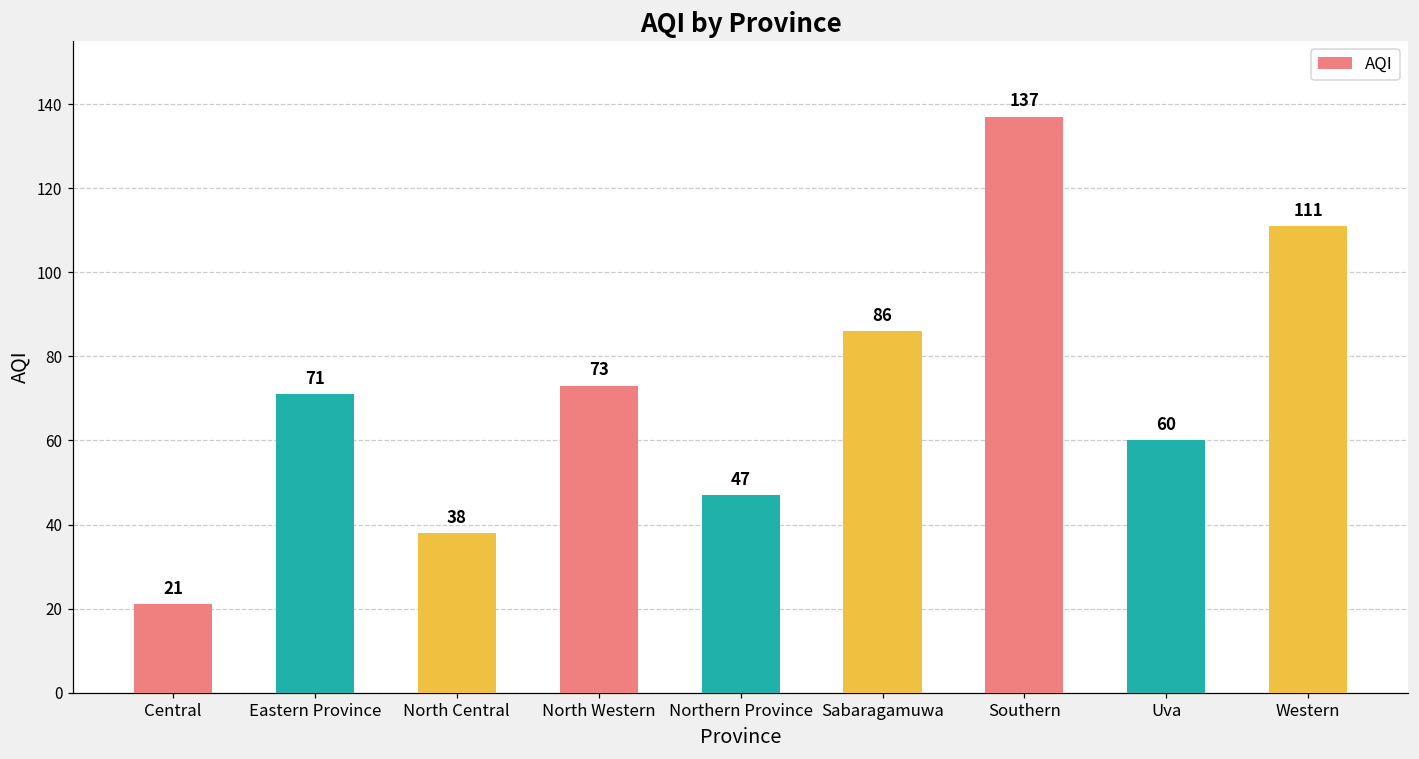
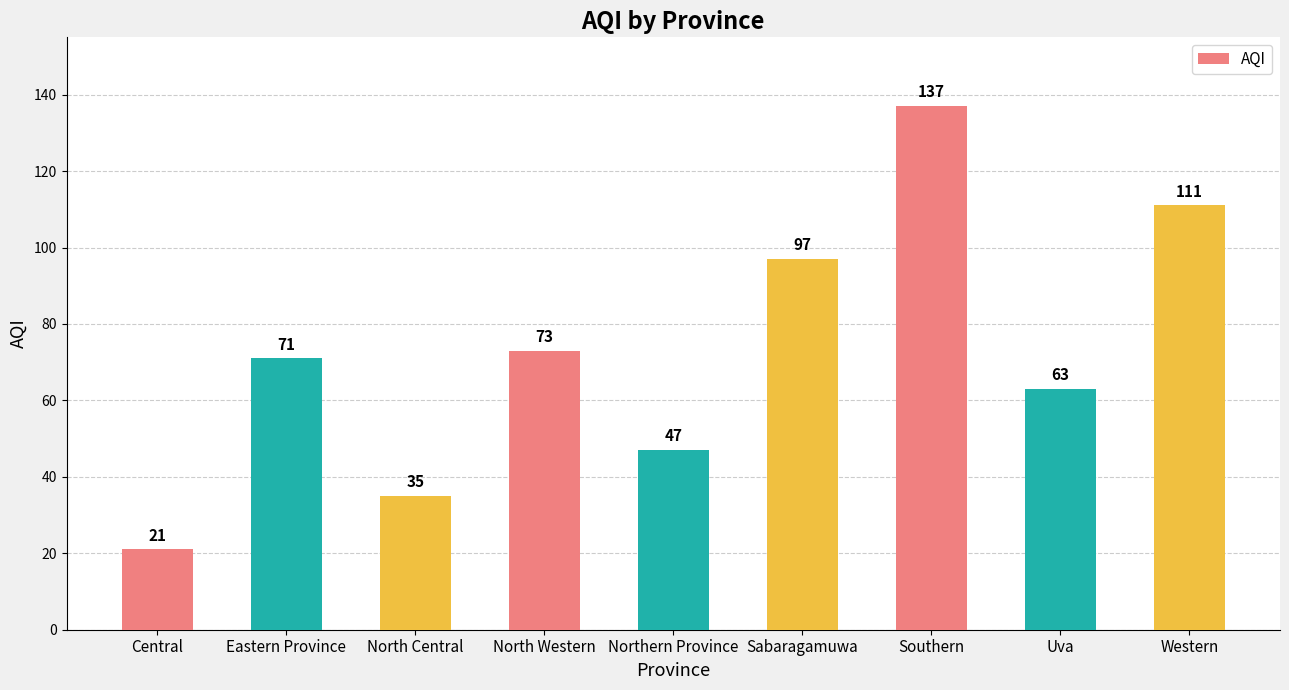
  {
    "Central": 21,
    "Eastern Province": 71,
-   "North Central": 38,
+   "North Central": 35,
    "North Western": 73,
    "Northern Province": 47,
-   "Sabaragamuwa": 86,
+   "Sabaragamuwa": 97,
    "Southern": 137,
-   "Uva": 60,
+   "Uva": 63,
    "Western": 111
  }
